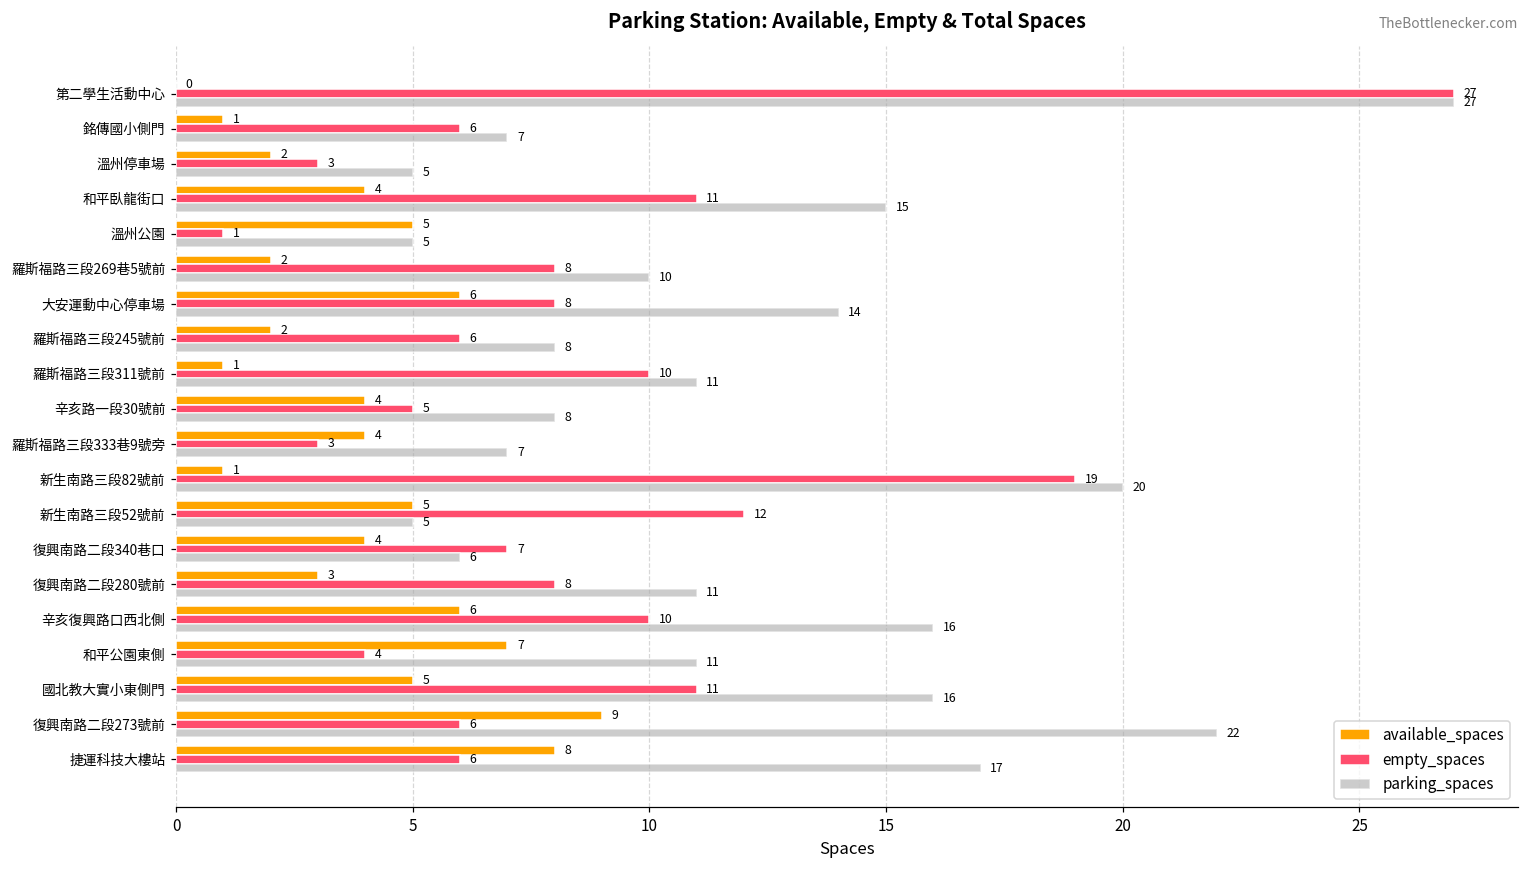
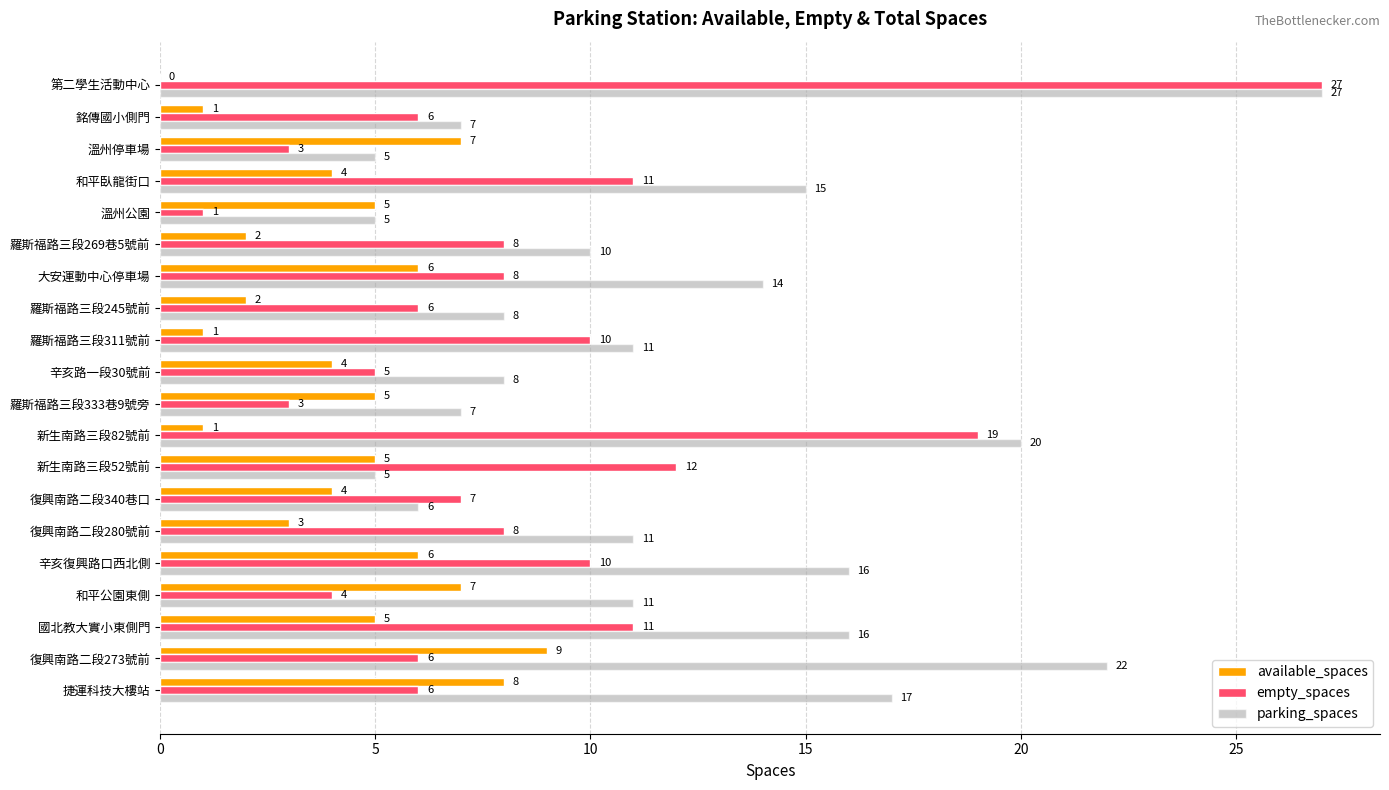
  {
    "available_spaces": {
      "第二學生活動中心": 0,
      "銘傳國小側門": 1,
-     "溫州停車場": 2,
+     "溫州停車場": 7,
      "和平臥龍街口": 4,
      "溫州公園": 5,
      "羅斯福路三段269巷5號前": 2,
      "大安運動中心停車場": 6,
      "羅斯福路三段245號前": 2,
      "羅斯福路三段311號前": 1,
      "辛亥路一段30號前": 4,
-     "羅斯福路三段333巷9號旁": 4,
+     "羅斯福路三段333巷9號旁": 5,
      "新生南路三段82號前": 1,
      "新生南路三段52號前": 5,
      "復興南路二段340巷口": 4,
      "復興南路二段280號前": 3,
      "辛亥復興路口西北側": 6,
      "和平公園東側": 7,
      "國北教大實小東側門": 5,
      "復興南路二段273號前": 9,
      "捷運科技大樓站": 8
    },
    "empty_spaces": {
      "銘傳國小側門": 6,
      "溫州停車場": 3,
      "和平臥龍街口": 11,
      "溫州公園": 1,
      "羅斯福路三段269巷5號前": 8,
      "大安運動中心停車場": 8,
      "羅斯福路三段245號前": 6,
      "羅斯福路三段311號前": 10,
      "辛亥路一段30號前": 5,
      "羅斯福路三段333巷9號旁": 3,
      "新生南路三段82號前": 19,
      "新生南路三段52號前": 12,
      "復興南路二段340巷口": 7,
      "復興南路二段280號前": 8,
      "辛亥復興路口西北側": 10,
      "和平公園東側": 4,
      "國北教大實小東側門": 11,
      "復興南路二段273號前": 6,
      "捷運科技大樓站": 6
    },
    "parking_spaces": {
      "銘傳國小側門": 7,
      "溫州停車場": 5,
      "和平臥龍街口": 15,
      "溫州公園": 5,
      "羅斯福路三段269巷5號前": 10,
      "大安運動中心停車場": 14,
      "羅斯福路三段245號前": 8,
      "羅斯福路三段311號前": 11,
      "辛亥路一段30號前": 8,
      "羅斯福路三段333巷9號旁": 7,
      "新生南路三段82號前": 20,
      "新生南路三段52號前": 5,
      "復興南路二段340巷口": 6,
      "復興南路二段280號前": 11,
      "辛亥復興路口西北側": 16,
      "和平公園東側": 11,
      "國北教大實小東側門": 16,
      "復興南路二段273號前": 22,
      "捷運科技大樓站": 17
    }
  }
